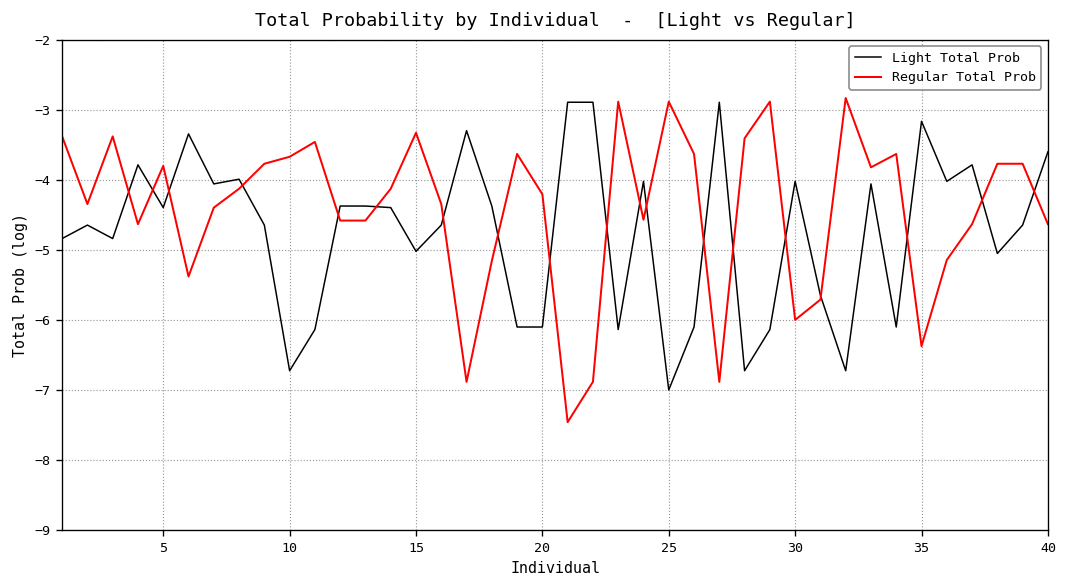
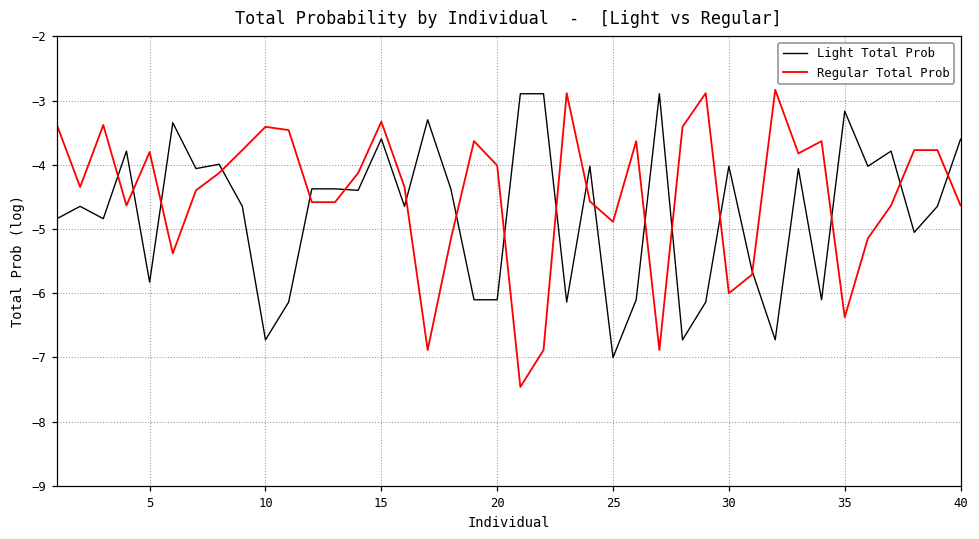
  {
    "Light Total Prob": {
-     "5": -4.4,
+     "5": -5.8,
      "10": -6.7,
-     "15": -5.0,
+     "15": -3.6,
      "20": -6.1,
      "25": -7.0,
      "30": -4.0,
      "35": -3.2,
      "40": -3.6
    },
    "Regular Total Prob": {
      "5": -3.8,
-     "10": -3.7,
+     "10": -3.4,
      "15": -3.3,
-     "20": -4.2,
-     "25": -2.9,
+     "20": -4.0,
+     "25": -4.9,
      "30": -6.0,
      "35": -6.4,
      "40": -4.6
    }
  }
